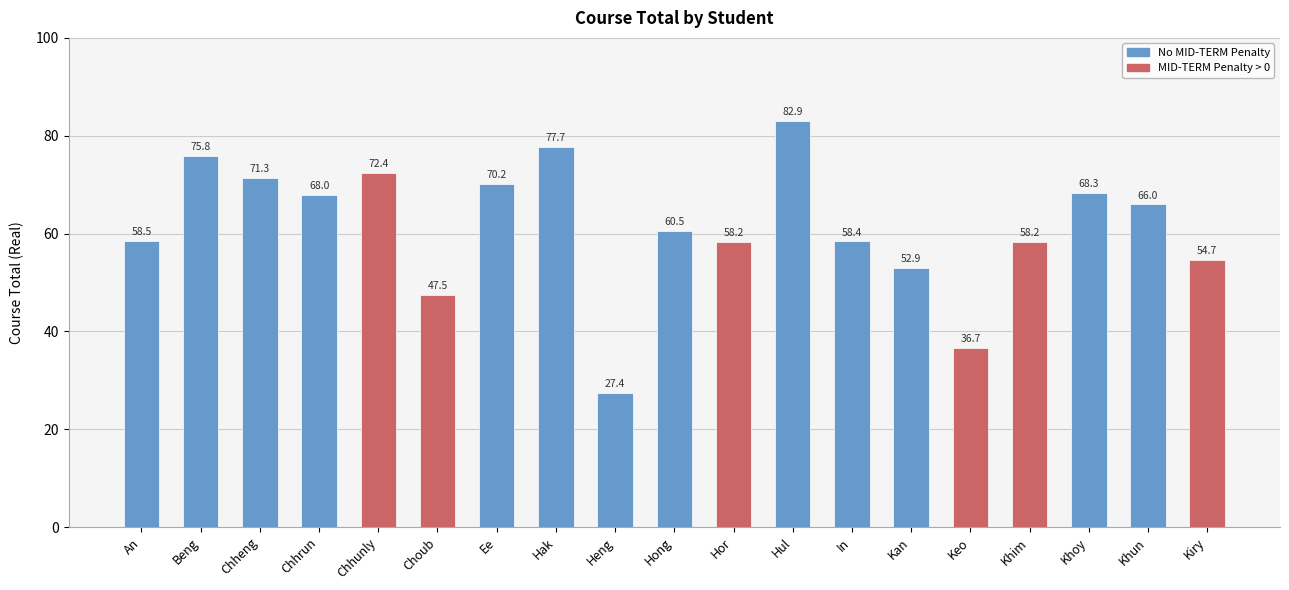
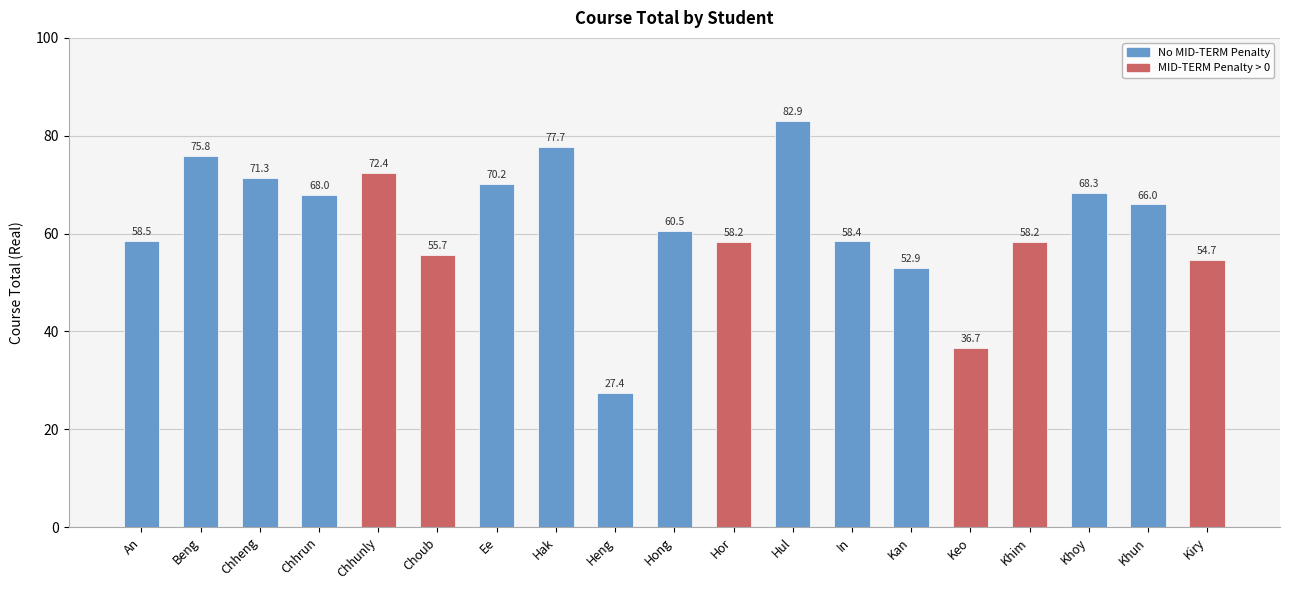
  {
    "An": 58.5,
    "Beng": 75.8,
    "Chheng": 71.3,
    "Chhrun": 68.0,
    "Chhunly": 72.4,
-   "Choub": 47.5,
+   "Choub": 55.7,
    "Ee": 70.2,
    "Hak": 77.7,
    "Heng": 27.4,
    "Hong": 60.5,
    "Hor": 58.2,
    "Hul": 82.9,
    "In": 58.4,
    "Kan": 52.9,
    "Keo": 36.7,
    "Khim": 58.2,
    "Khoy": 68.3,
    "Khun": 66.0,
    "Kiry": 54.7
  }
